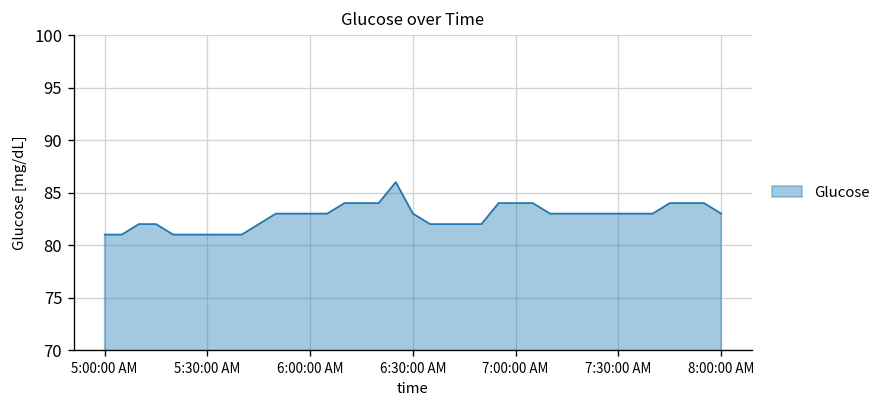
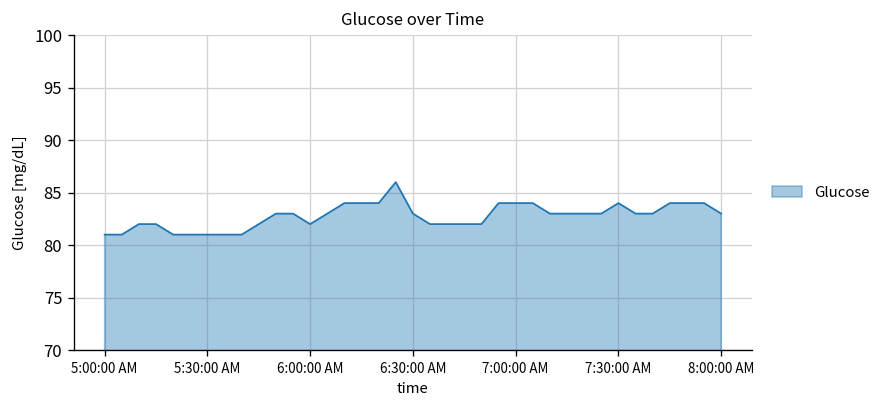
  {
    "5:00:00 AM": 81,
    "5:30:00 AM": 81,
-   "6:00:00 AM": 83,
+   "6:00:00 AM": 82,
    "6:30:00 AM": 83,
    "7:00:00 AM": 84,
-   "7:30:00 AM": 83,
+   "7:30:00 AM": 84,
    "8:00:00 AM": 83
  }
